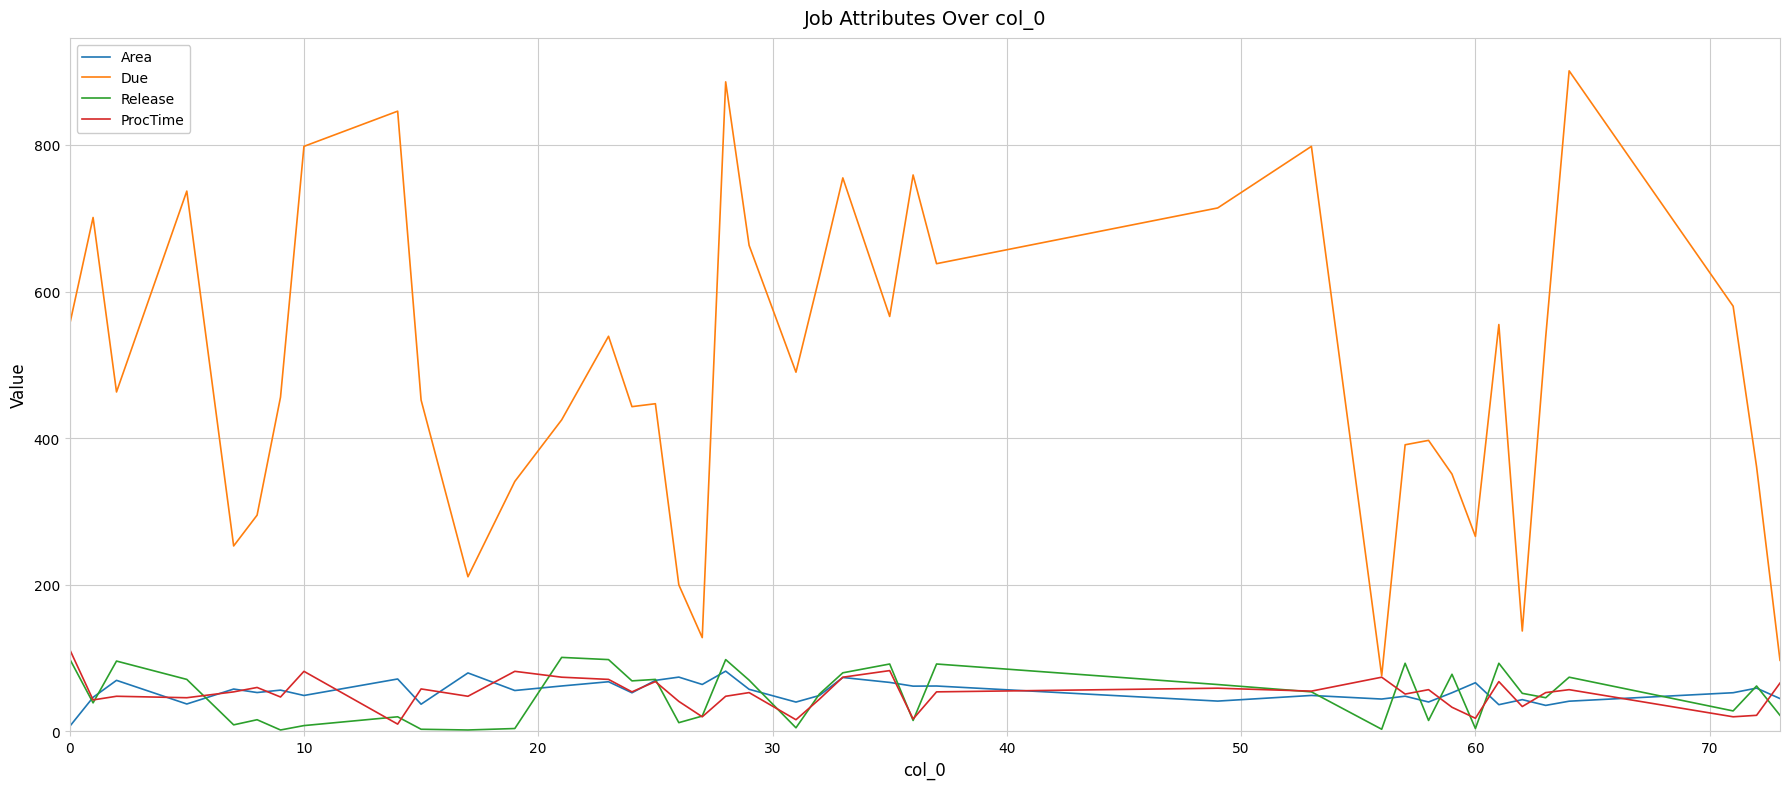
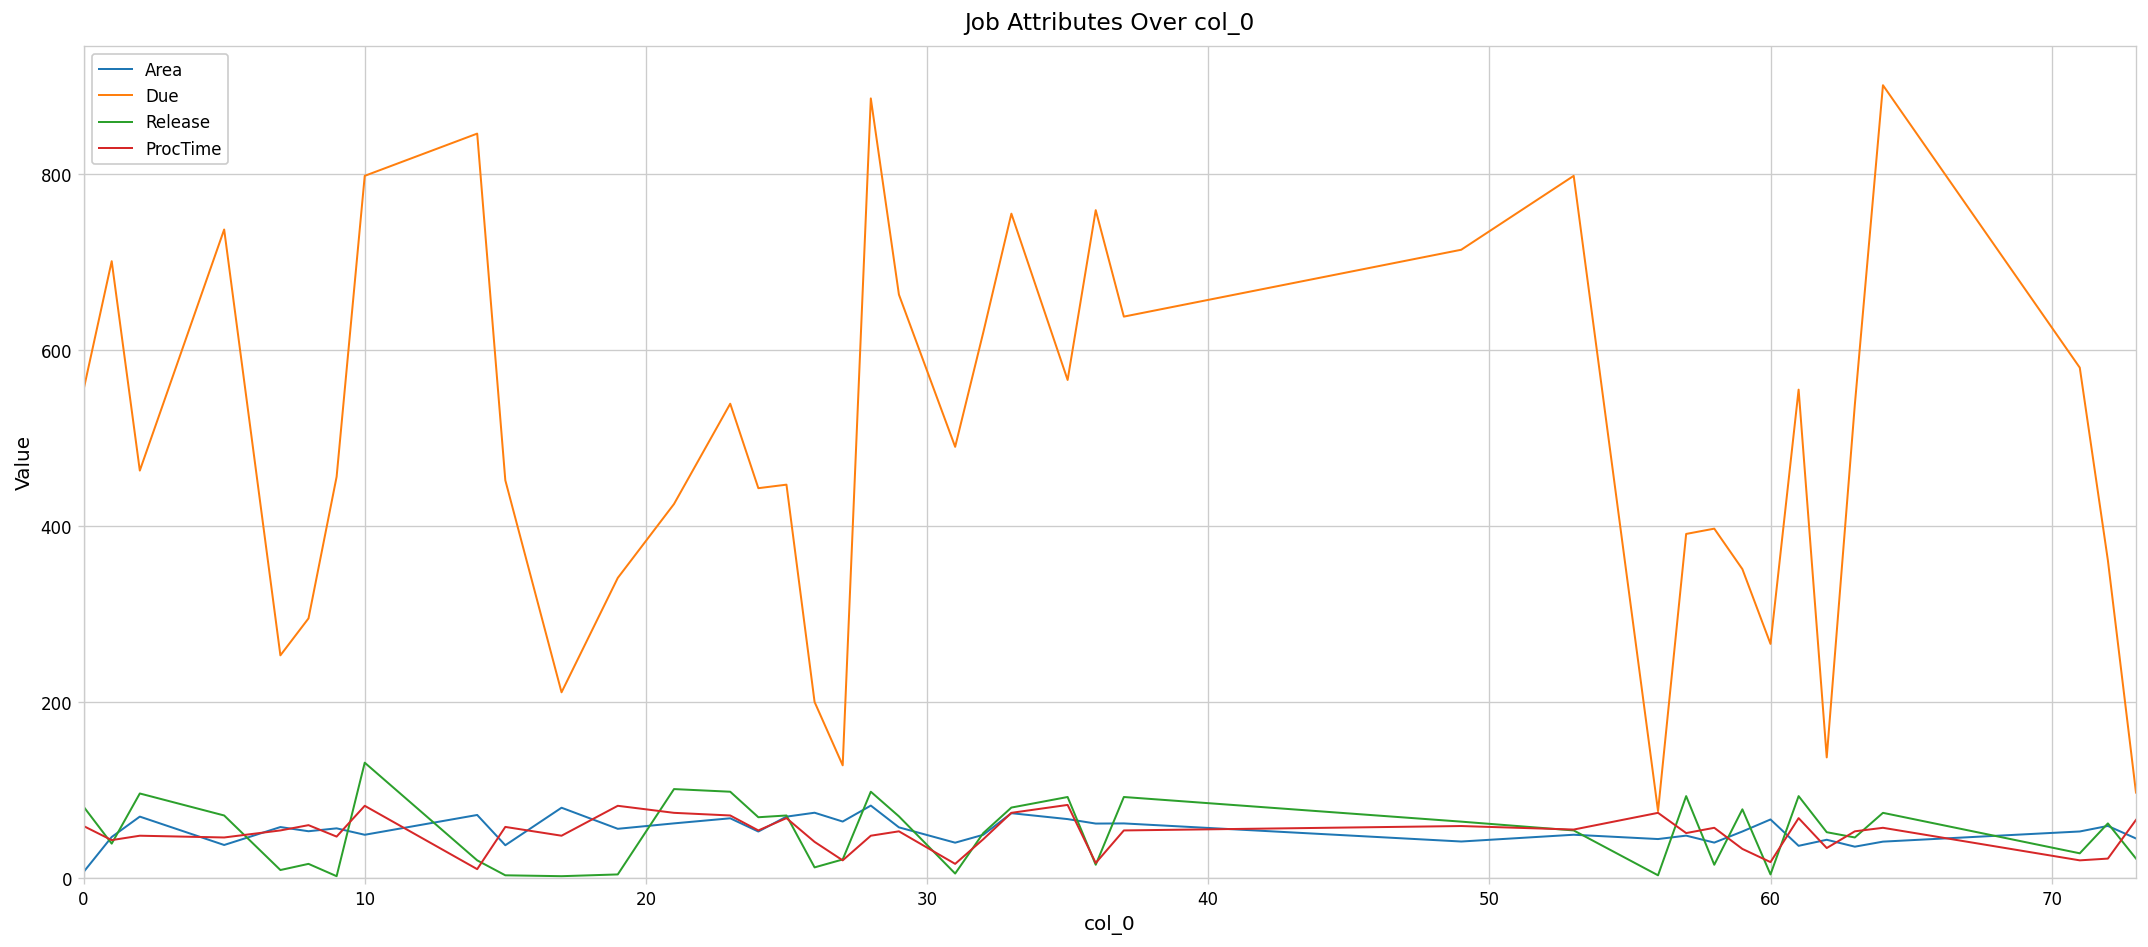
  {
    "Area": {
      "0": 10,
      "10": 50,
      "60": 70
    },
    "Due": {
      "0": 560,
      "10": 800,
      "60": 270
    },
    "Release": {
-     "0": 100,
-     "10": 10,
+     "0": 80,
+     "10": 130,
      "60": 0
    },
    "ProcTime": {
-     "0": 110,
+     "0": 60,
      "10": 80,
      "60": 20
    }
  }
